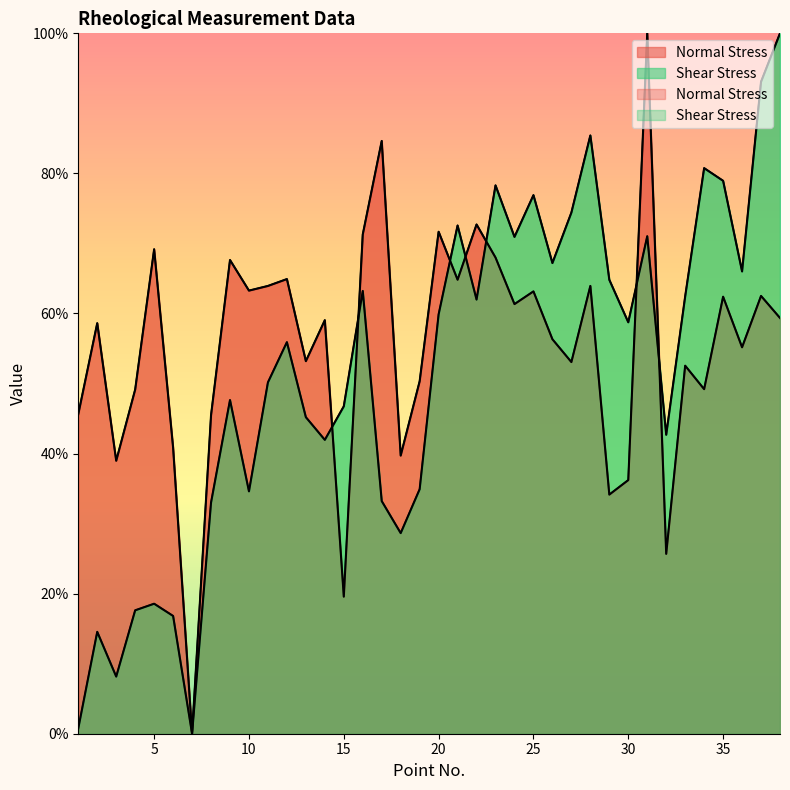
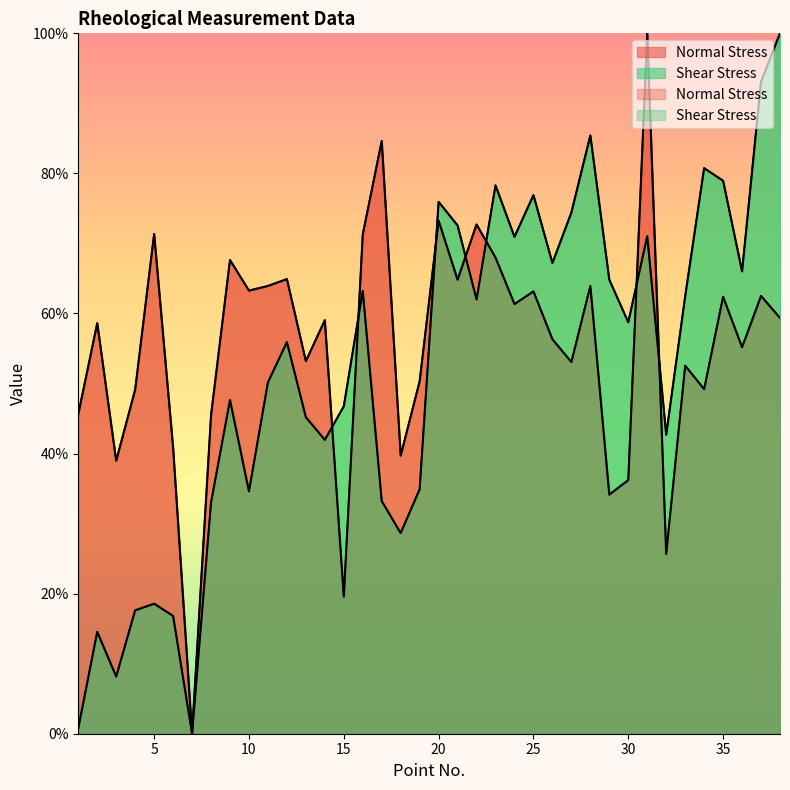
  {
    "Normal Stress": {
-     "5": "69%",
+     "5": "71%",
      "10": "63%",
      "15": "20%",
-     "20": "72%",
+     "20": "73%",
      "25": "63%",
      "30": "36%",
      "35": "62%"
    },
    "Shear Stress": {
      "5": "19%",
      "10": "35%",
      "15": "47%",
-     "20": "60%",
+     "20": "76%",
      "25": "77%",
      "30": "59%",
      "35": "79%"
    }
  }
